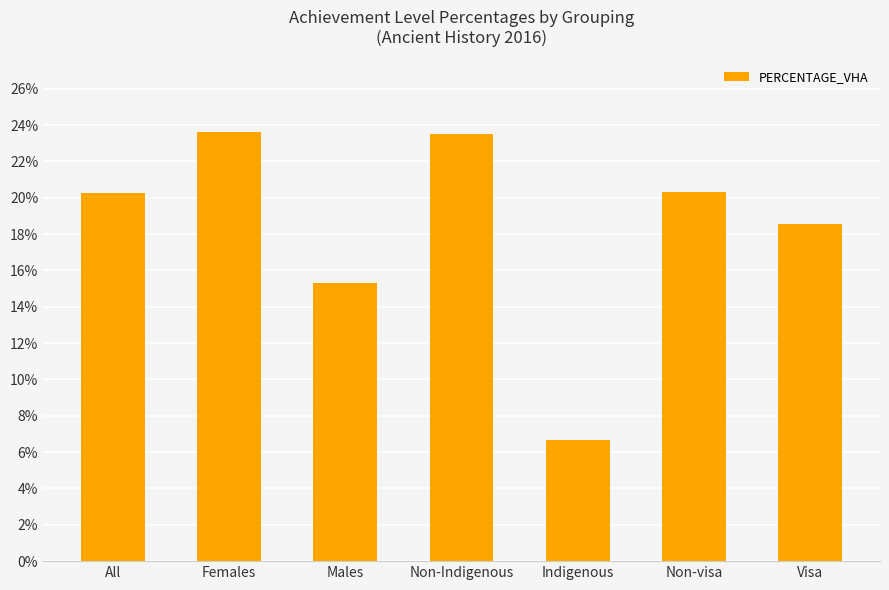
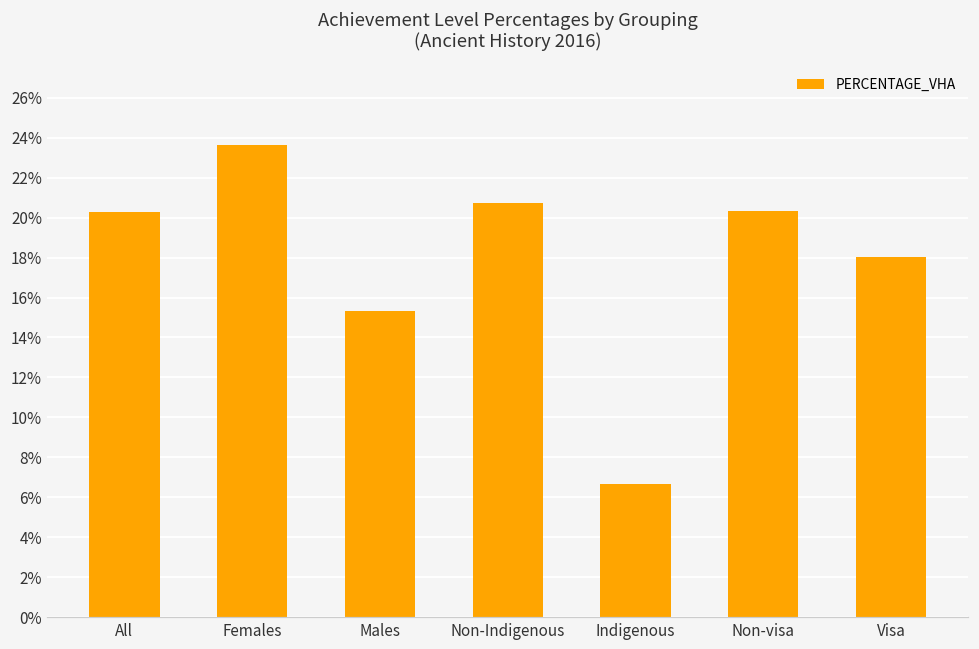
  {
    "All": "20.3%",
    "Females": "23.6%",
    "Males": "15.3%",
-   "Non-Indigenous": "23.5%",
+   "Non-Indigenous": "20.7%",
    "Indigenous": "6.7%",
    "Non-visa": "20.3%",
-   "Visa": "18.5%"
+   "Visa": "18.0%"
  }
